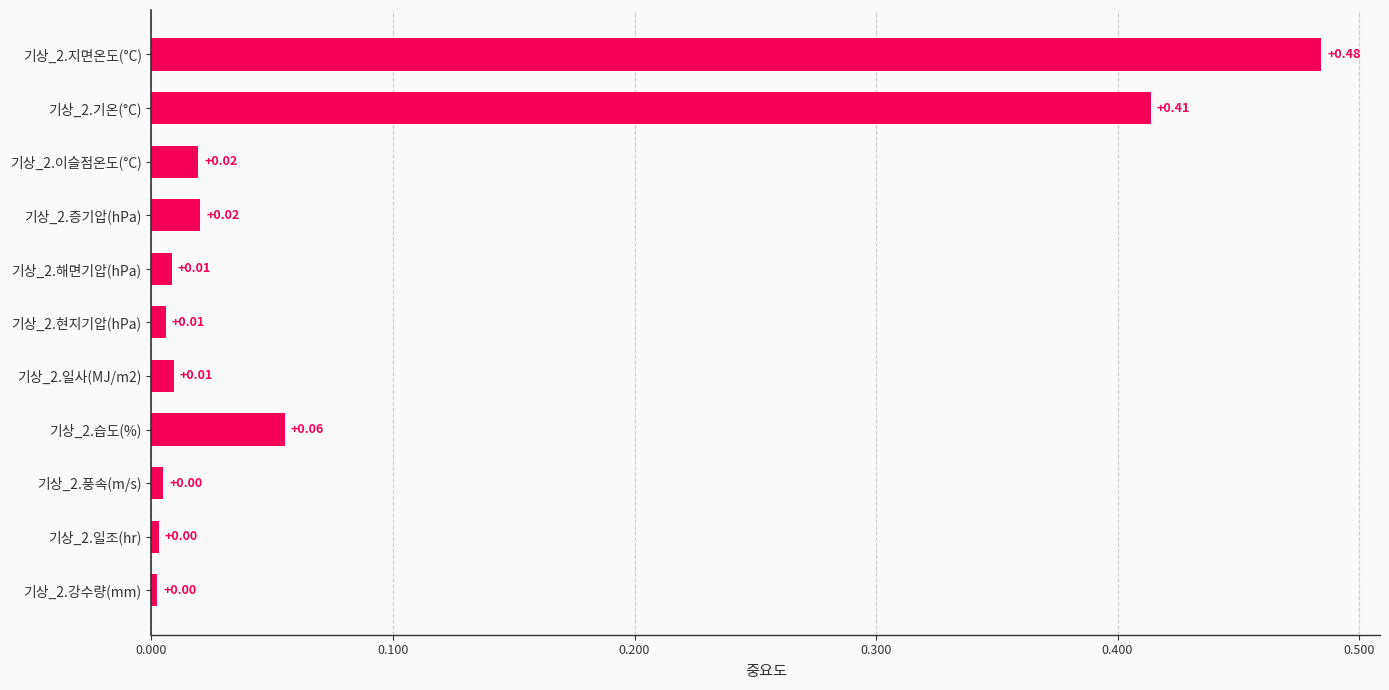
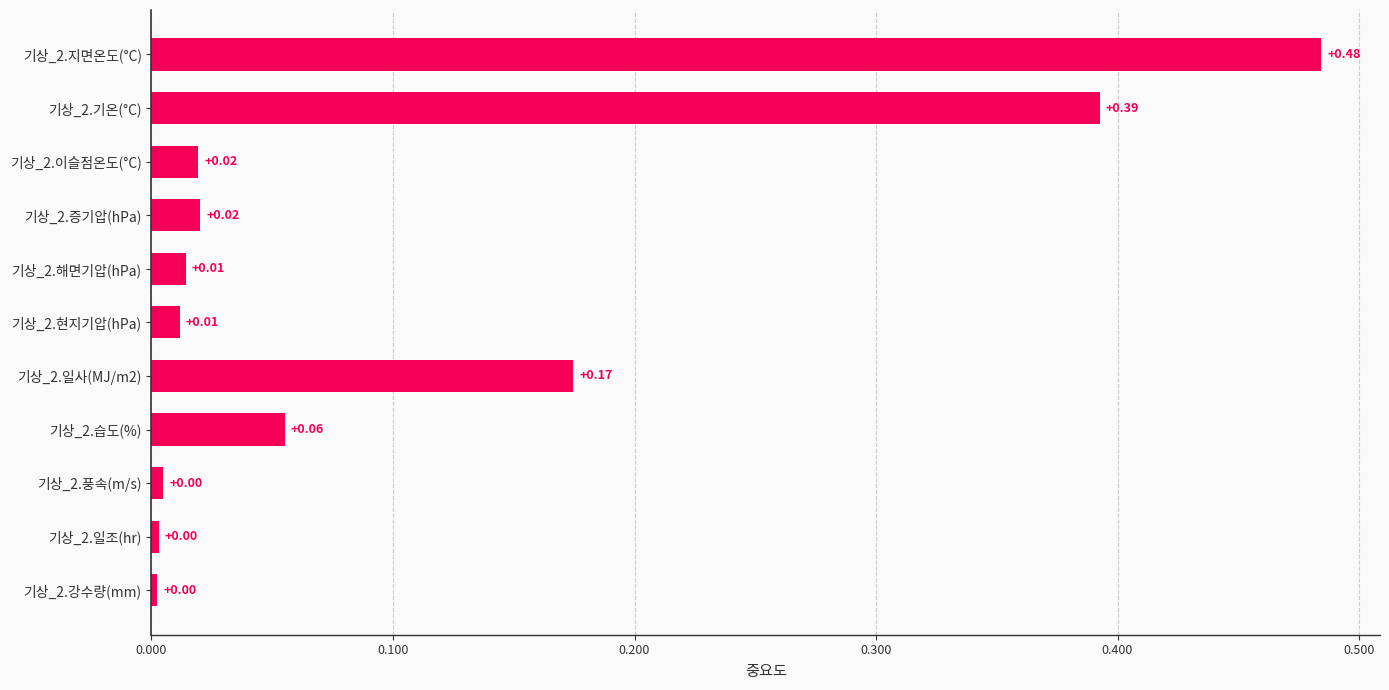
  {
    "기상_2.지면온도(°C)": "+0.48",
-   "기상_2.기온(°C)": "+0.41",
+   "기상_2.기온(°C)": "+0.39",
    "기상_2.이슬점온도(°C)": "+0.02",
    "기상_2.증기압(hPa)": "+0.02",
-   "기상_2.해면기압(hPa)": "0.008",
-   "기상_2.현지기압(hPa)": "0.006",
-   "기상_2.일사(MJ/m2)": "+0.01",
+   "기상_2.해면기압(hPa)": "0.014",
+   "기상_2.현지기압(hPa)": "0.012",
+   "기상_2.일사(MJ/m2)": "+0.17",
    "기상_2.습도(%)": "+0.06",
    "기상_2.풍속(m/s)": "+0.00",
    "기상_2.일조(hr)": "+0.00",
    "기상_2.강수량(mm)": "+0.00"
  }
